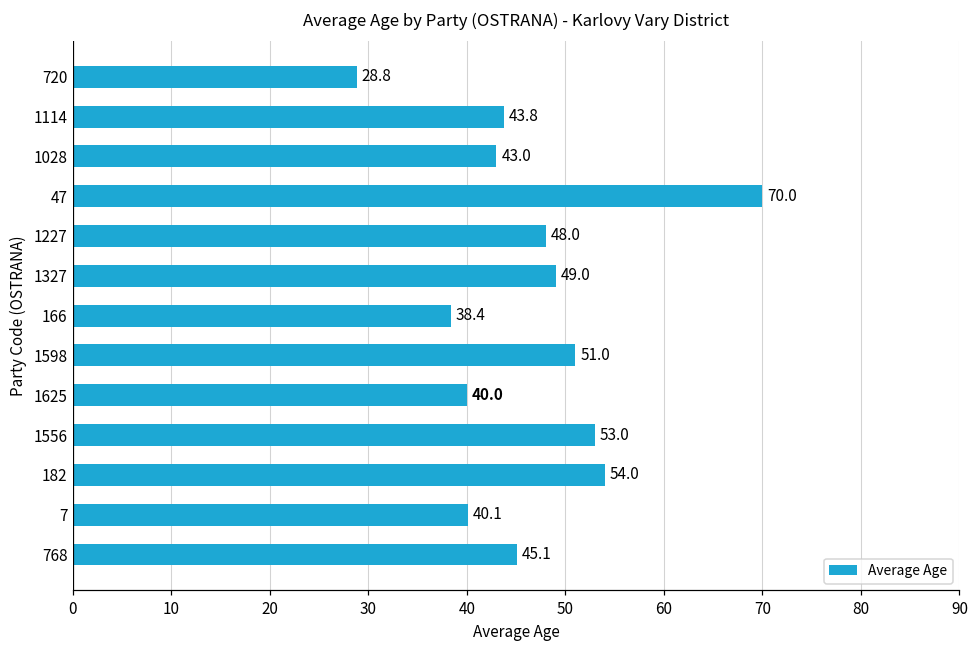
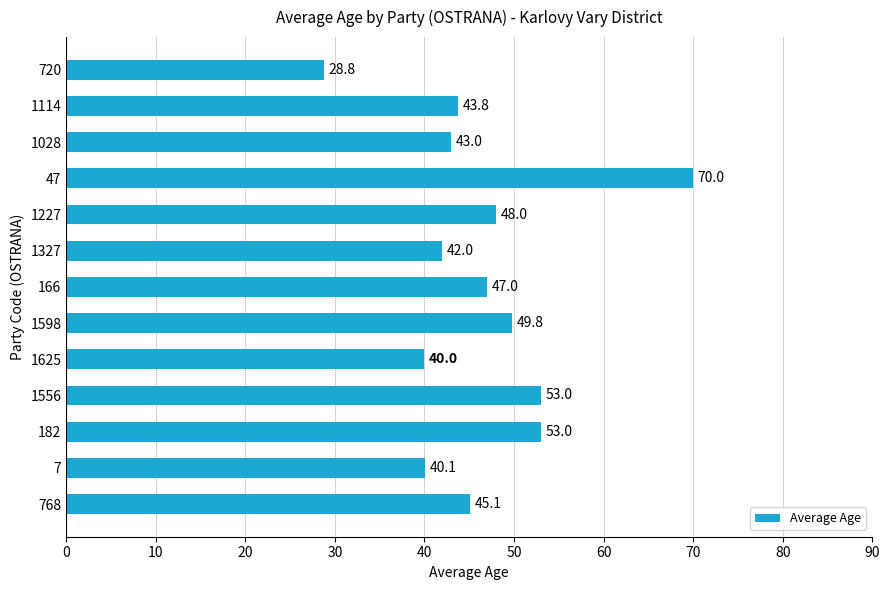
  {
    "720": 28.8,
    "1114": 43.8,
    "1028": 43.0,
    "47": 70.0,
    "1227": 48.0,
-   "1327": 49.0,
-   "166": 38.4,
-   "1598": 51.0,
+   "1327": 42.0,
+   "166": 47.0,
+   "1598": 49.8,
    "1625": 40.0,
    "1556": 53.0,
-   "182": 54.0,
+   "182": 53.0,
    "7": 40.1,
    "768": 45.1
  }
